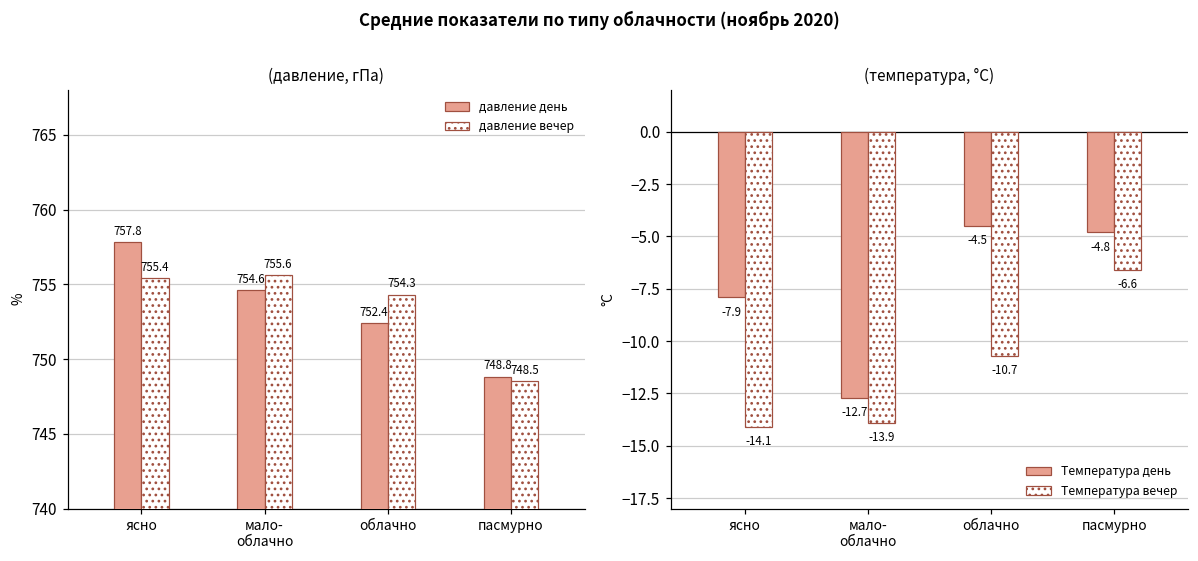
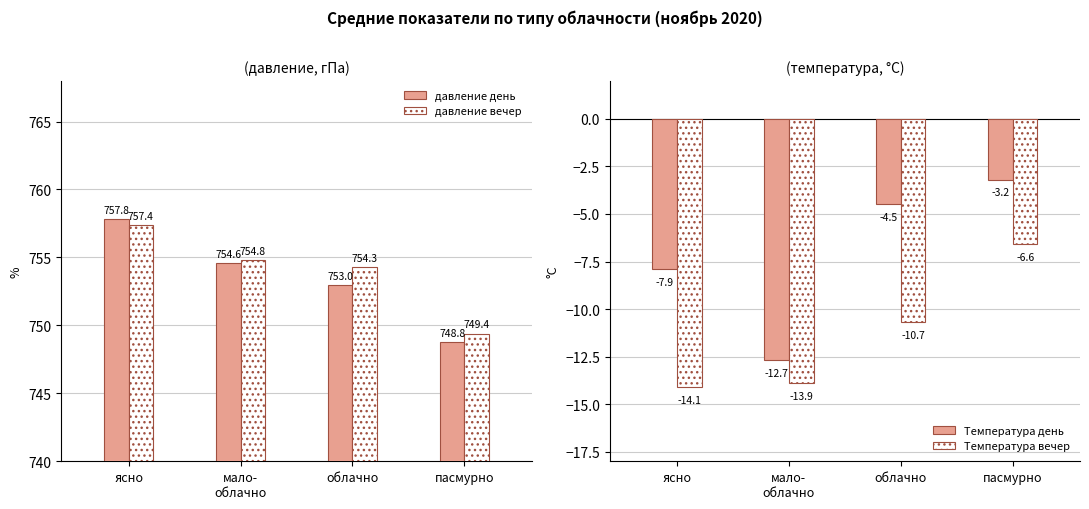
  {
    "(давление, гПа)": {
      "давление день": {
        "ясно": 757.8,
        "мало- облачно": 754.6,
-       "облачно": 752.4,
+       "облачно": 753.0,
        "пасмурно": 748.8
      },
      "давление вечер": {
-       "ясно": 755.4,
-       "мало- облачно": 755.6,
+       "ясно": 757.4,
+       "мало- облачно": 754.8,
        "облачно": 754.3,
-       "пасмурно": 748.5
+       "пасмурно": 749.4
      }
    },
    "(температура, °C)": {
      "Температура день": {
        "ясно": -7.9,
        "мало- облачно": -12.7,
        "облачно": -4.5,
-       "пасмурно": -4.8
+       "пасмурно": -3.2
      },
      "Температура вечер": {
        "ясно": -14.1,
        "мало- облачно": -13.9,
        "облачно": -10.7,
        "пасмурно": -6.6
      }
    }
  }
